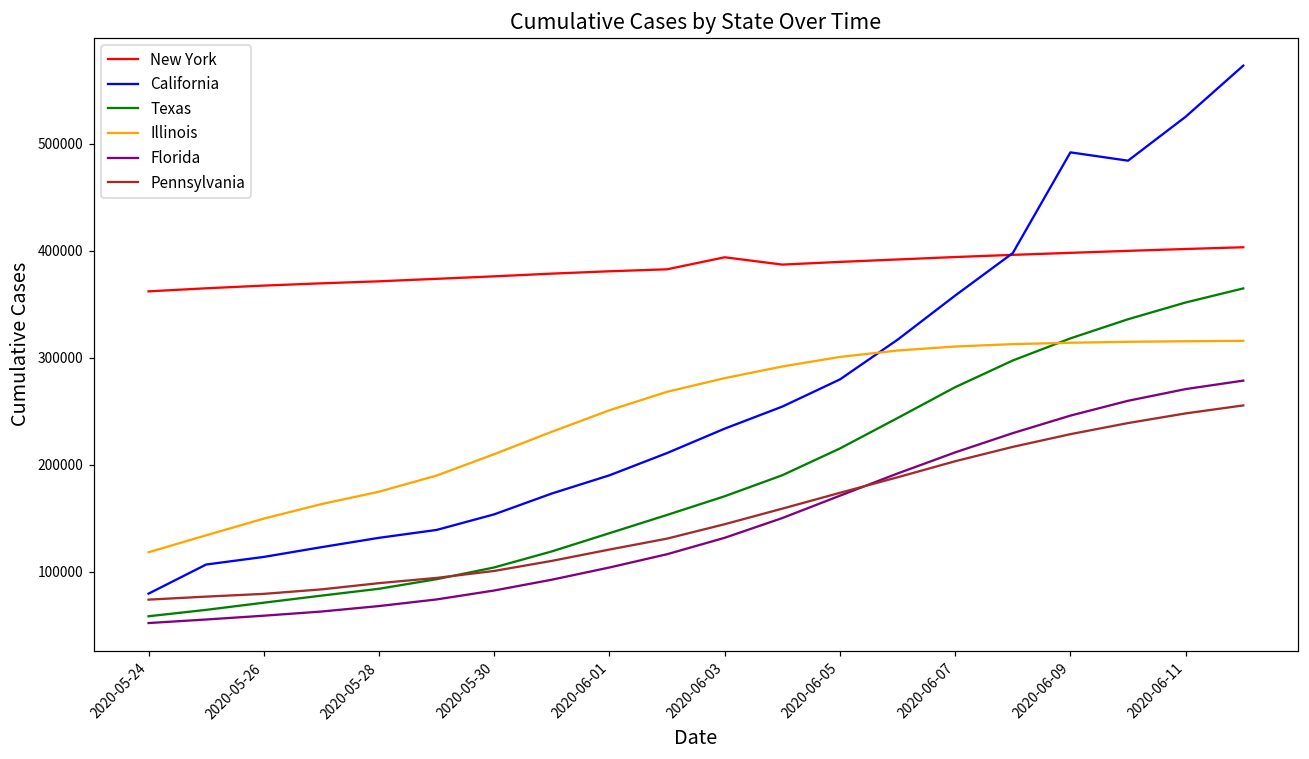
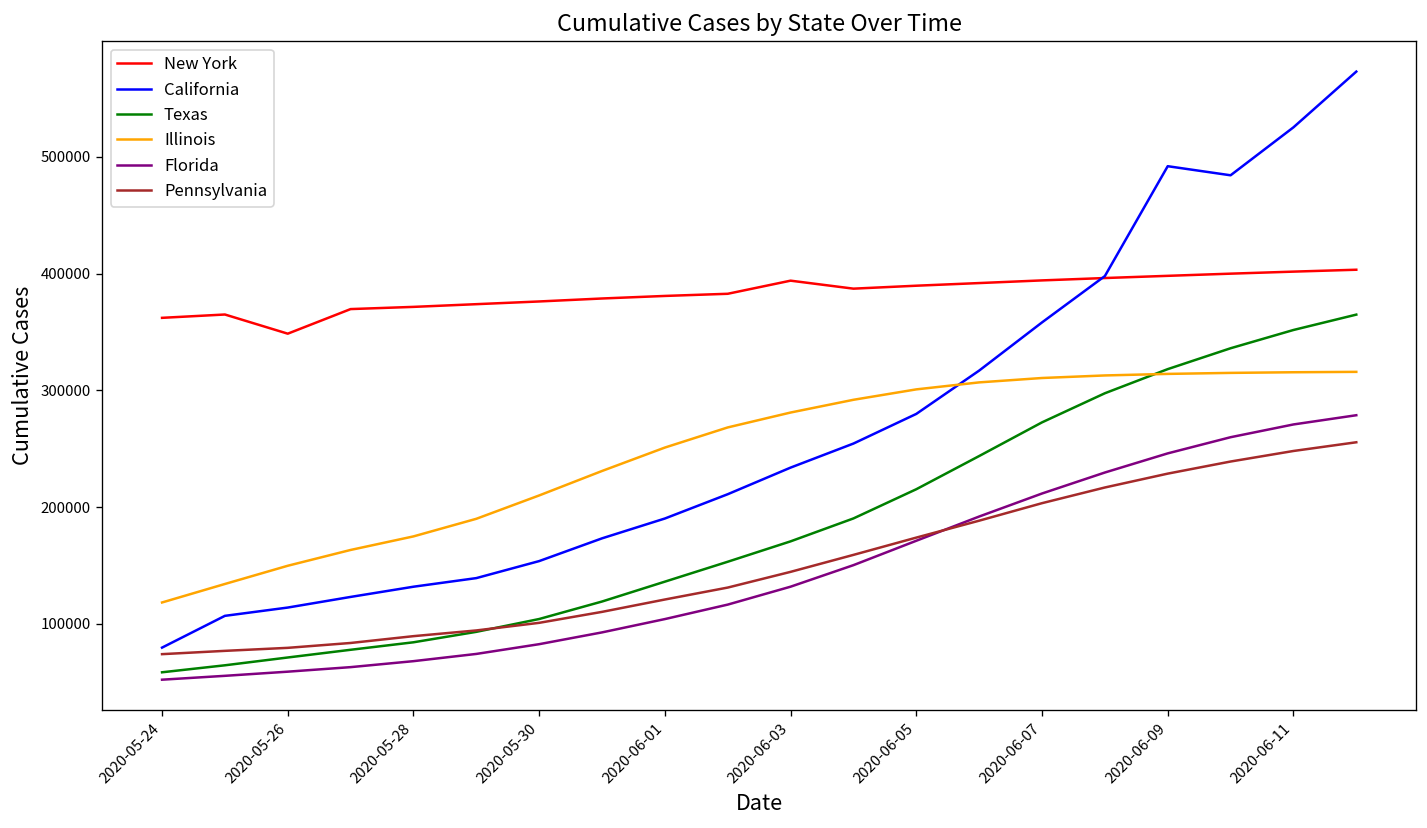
  {
    "New York": {
      "2020-05-24": 360000,
-     "2020-05-26": 370000,
+     "2020-05-26": 350000,
      "2020-05-28": 370000,
      "2020-05-30": 380000,
      "2020-06-01": 380000,
      "2020-06-03": 390000,
      "2020-06-05": 390000,
      "2020-06-07": 390000,
      "2020-06-09": 400000,
      "2020-06-11": 400000
    },
    "California": {
      "2020-05-24": 80000,
      "2020-05-26": 110000,
      "2020-05-28": 130000,
      "2020-05-30": 150000,
      "2020-06-01": 190000,
      "2020-06-03": 230000,
      "2020-06-05": 280000,
      "2020-06-07": 360000,
      "2020-06-09": 490000,
      "2020-06-11": 530000
    },
    "Texas": {
      "2020-05-24": 60000,
      "2020-05-26": 70000,
      "2020-05-28": 80000,
      "2020-05-30": 100000,
      "2020-06-01": 140000,
      "2020-06-03": 170000,
      "2020-06-05": 220000,
      "2020-06-07": 270000,
      "2020-06-09": 320000,
      "2020-06-11": 350000
    },
    "Illinois": {
      "2020-05-24": 120000,
      "2020-05-26": 150000,
      "2020-05-28": 170000,
      "2020-05-30": 210000,
      "2020-06-01": 250000,
      "2020-06-03": 280000,
      "2020-06-05": 300000,
      "2020-06-07": 310000,
      "2020-06-09": 310000,
      "2020-06-11": 320000
    },
    "Florida": {
      "2020-05-24": 50000,
      "2020-05-26": 60000,
      "2020-05-28": 70000,
      "2020-05-30": 80000,
      "2020-06-01": 100000,
      "2020-06-03": 130000,
      "2020-06-05": 170000,
      "2020-06-07": 210000,
      "2020-06-09": 250000,
      "2020-06-11": 270000
    },
    "Pennsylvania": {
      "2020-05-24": 70000,
      "2020-05-26": 80000,
      "2020-05-28": 90000,
      "2020-05-30": 100000,
      "2020-06-01": 120000,
      "2020-06-03": 140000,
      "2020-06-05": 170000,
      "2020-06-07": 200000,
      "2020-06-09": 230000,
      "2020-06-11": 250000
    }
  }
